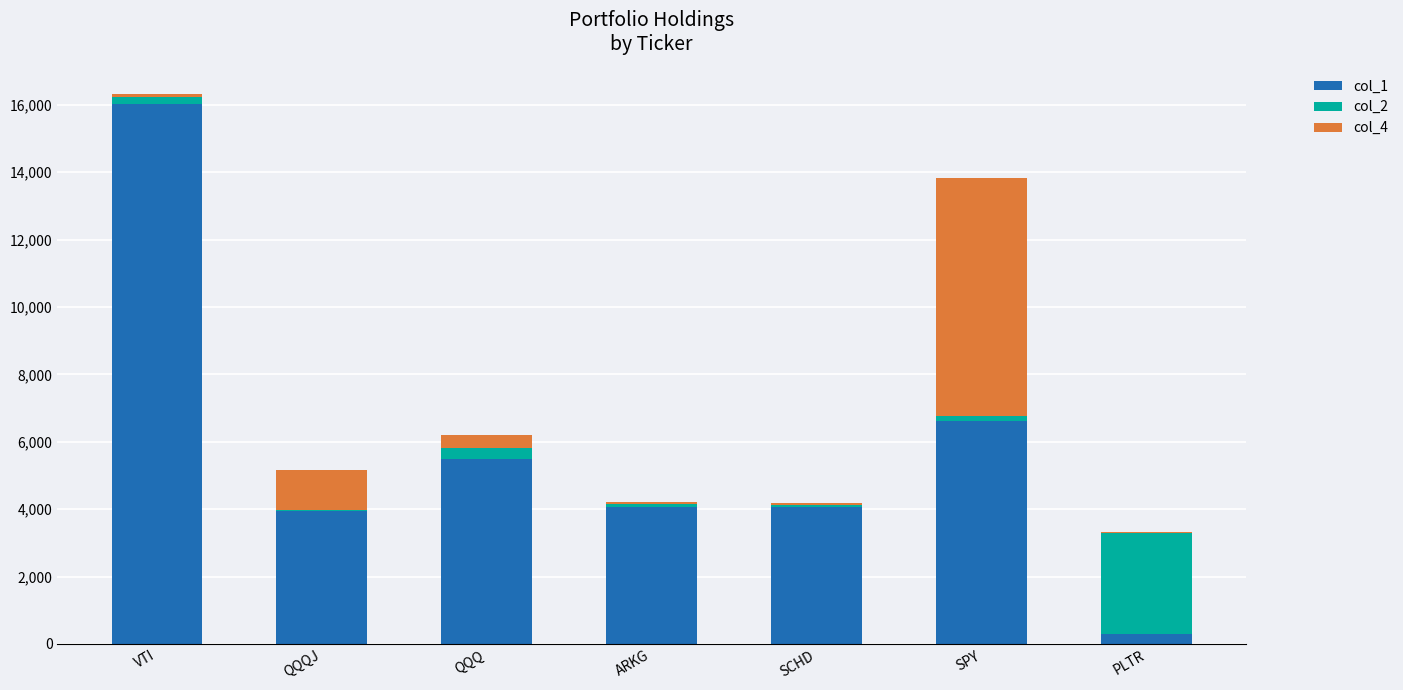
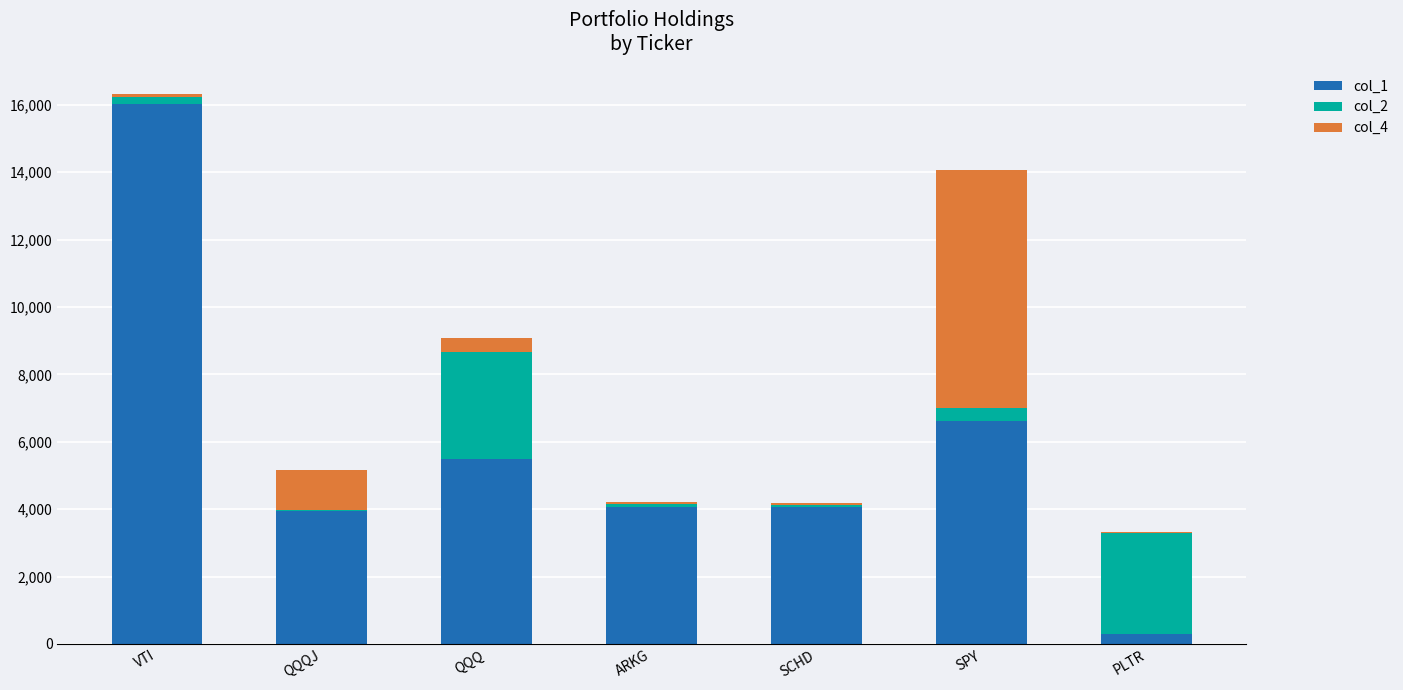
  {
    "col_1": {
      "VTI": "16,000",
      "QQQJ": "3,900",
      "QQQ": "5,500",
      "ARKG": "4,100",
      "SCHD": "4,100",
      "SPY": "6,600",
      "PLTR": "300"
    },
    "col_2": {
      "VTI": "200",
-     "QQQ": "300",
+     "QQQ": "3,200",
      "ARKG": "100",
-     "SPY": "100",
+     "SPY": "400",
      "PLTR": "3,000"
    },
    "col_4": {
      "VTI": "100",
      "QQQJ": "1,200",
      "QQQ": "400",
      "SPY": "7,100"
    }
  }
